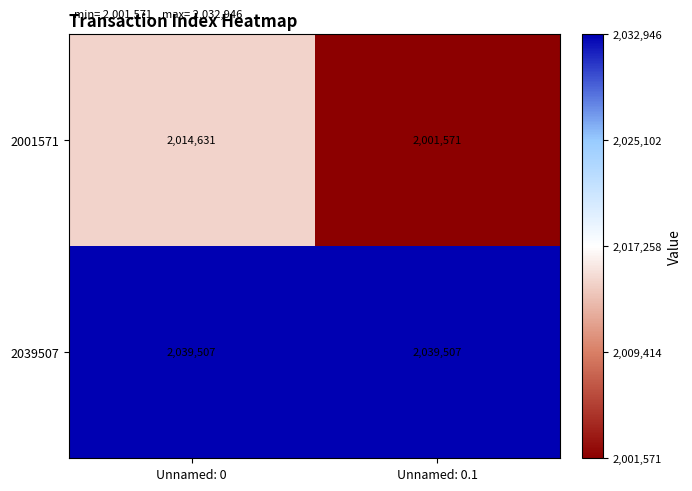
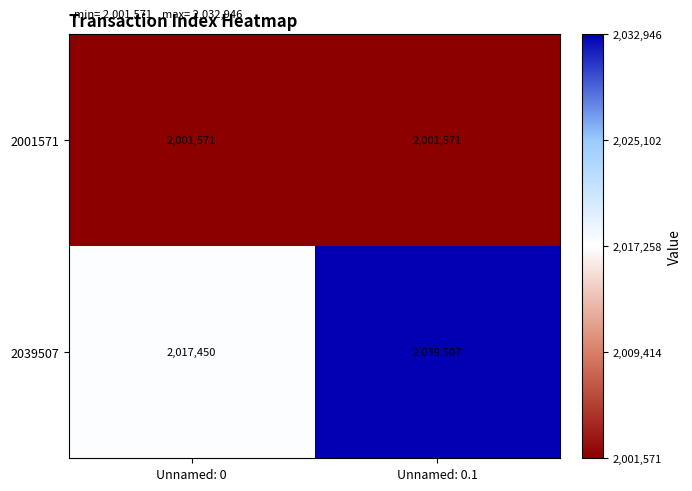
  {
    "2001571": {
-     "Unnamed: 0": "2,014,631",
+     "Unnamed: 0": "2,001,571",
      "Unnamed: 0.1": "2,001,571"
    },
    "2039507": {
-     "Unnamed: 0": "2,039,507",
+     "Unnamed: 0": "2,017,450",
      "Unnamed: 0.1": "2,039,507"
    }
  }
